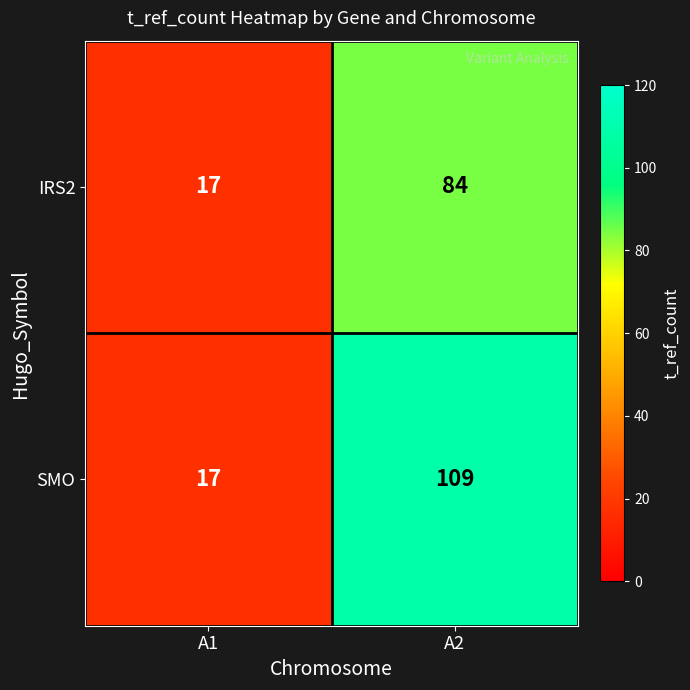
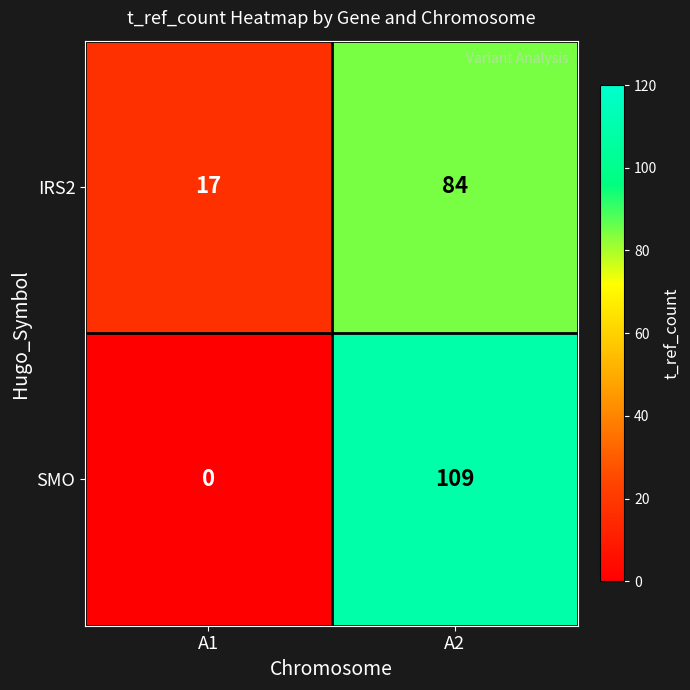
  {
    "IRS2": {
      "A1": 17
    },
    "SMO": {
-     "A1": 17,
+     "A1": 0,
      "A2": 109
    }
  }
